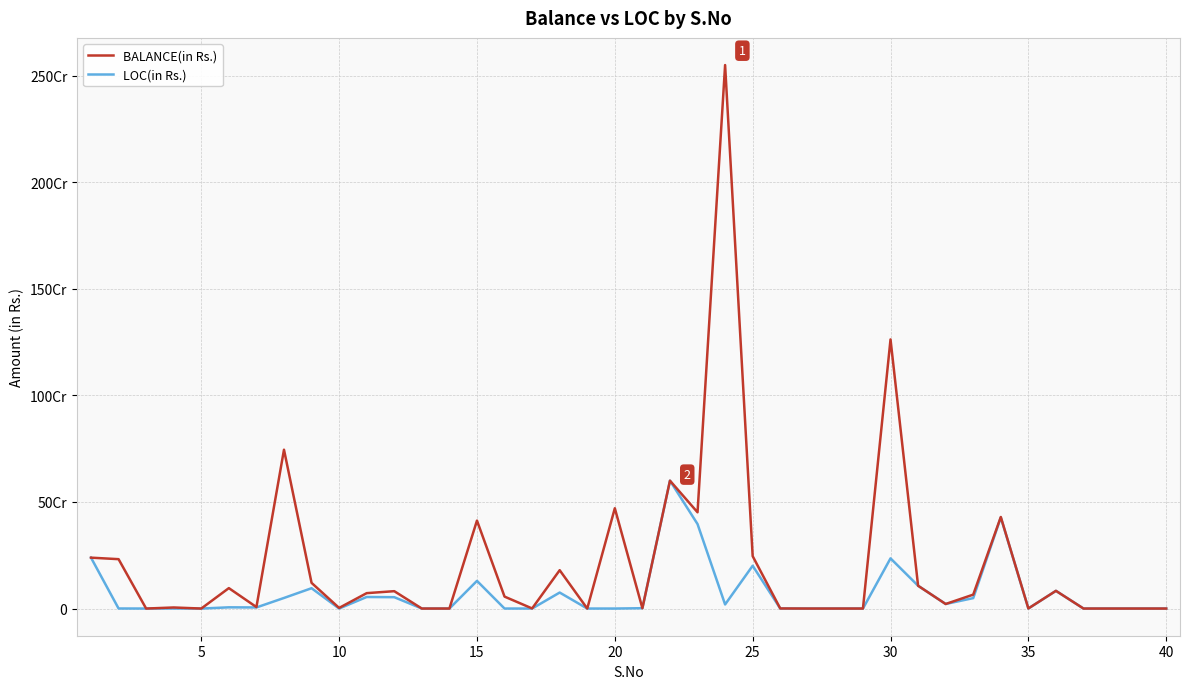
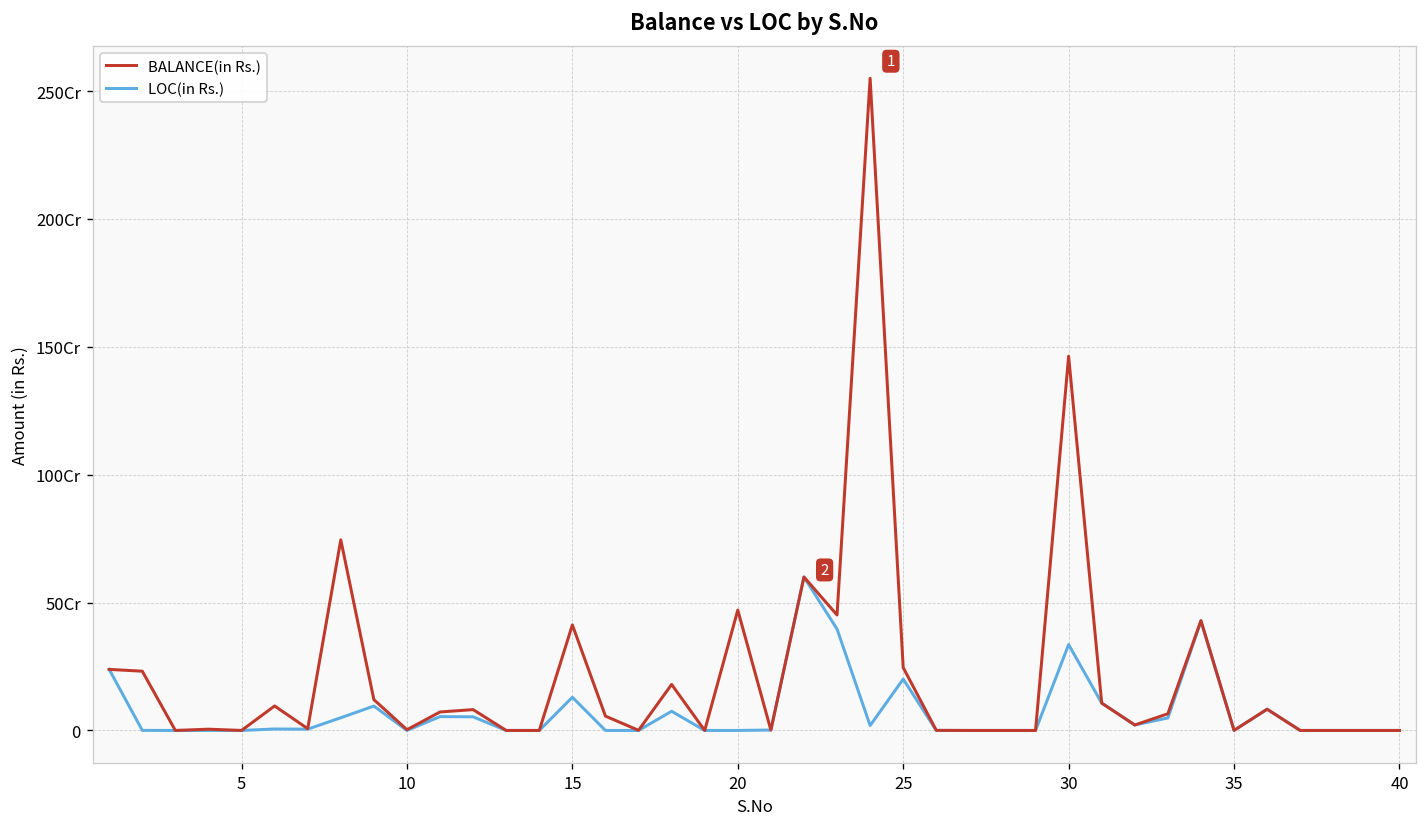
  {
    "BALANCE(in Rs.)": {
      "15": "41Cr",
      "20": "47Cr",
      "25": "25Cr",
-     "30": "126Cr"
+     "30": "146Cr"
    },
    "LOC(in Rs.)": {
      "15": "13Cr",
      "20": "0Cr",
      "25": "20Cr",
-     "30": "24Cr"
+     "30": "34Cr"
    }
  }
